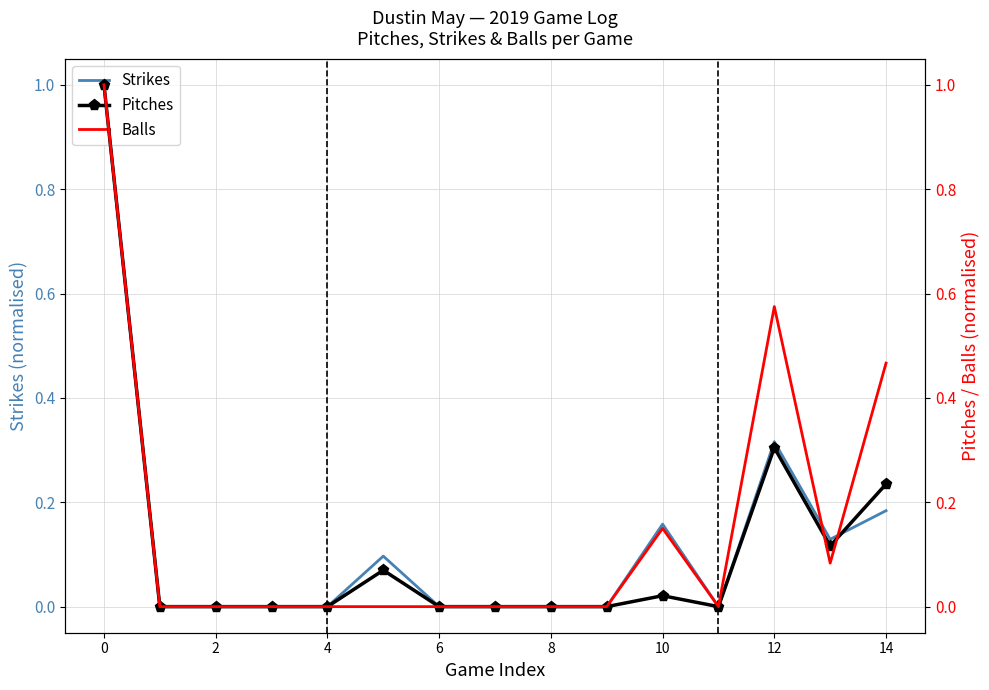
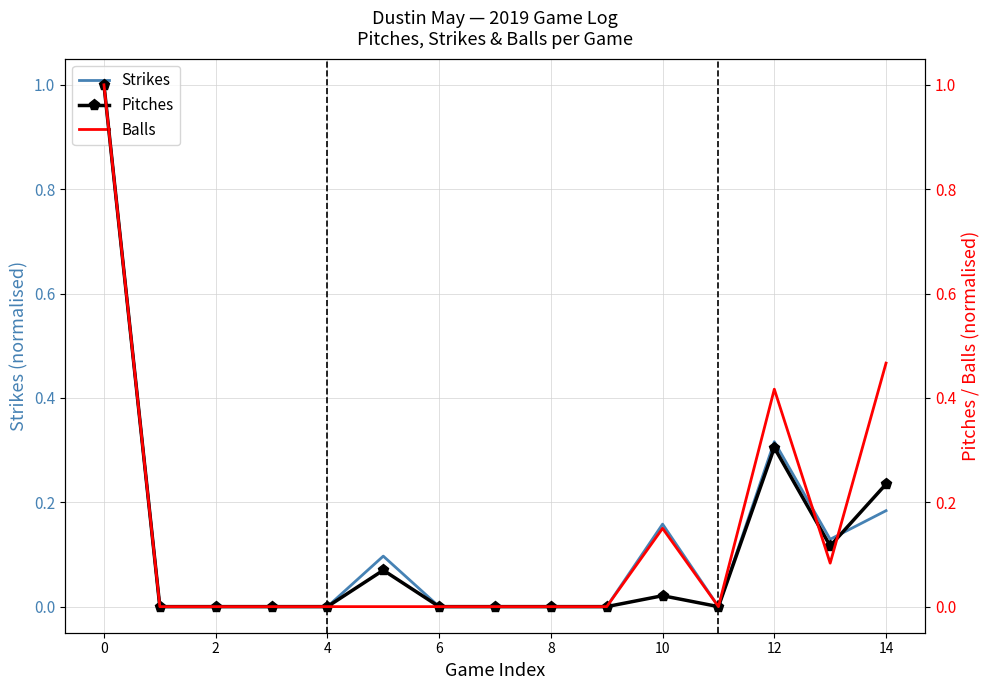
  {
    "Strikes": {
      "2": 0.00,
      "4": 0.00,
      "6": 0.00,
      "8": 0.00,
      "10": 0.16,
      "12": 0.32,
      "14": 0.18
    },
    "Pitches": {
      "10": 0.02,
      "12": 0.30,
      "14": 0.23
    },
    "Balls": {
      "10": 0.15,
-     "12": 0.58,
+     "12": 0.42,
      "14": 0.47
    }
  }
